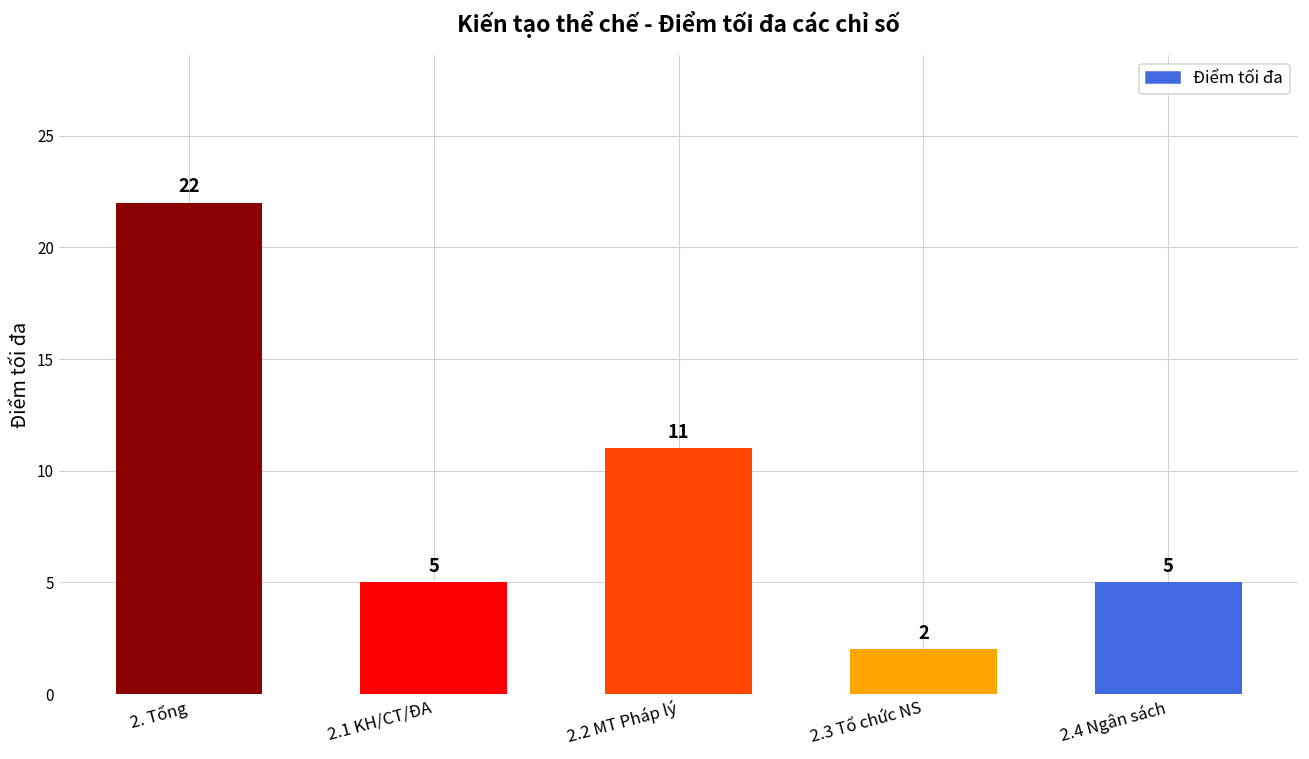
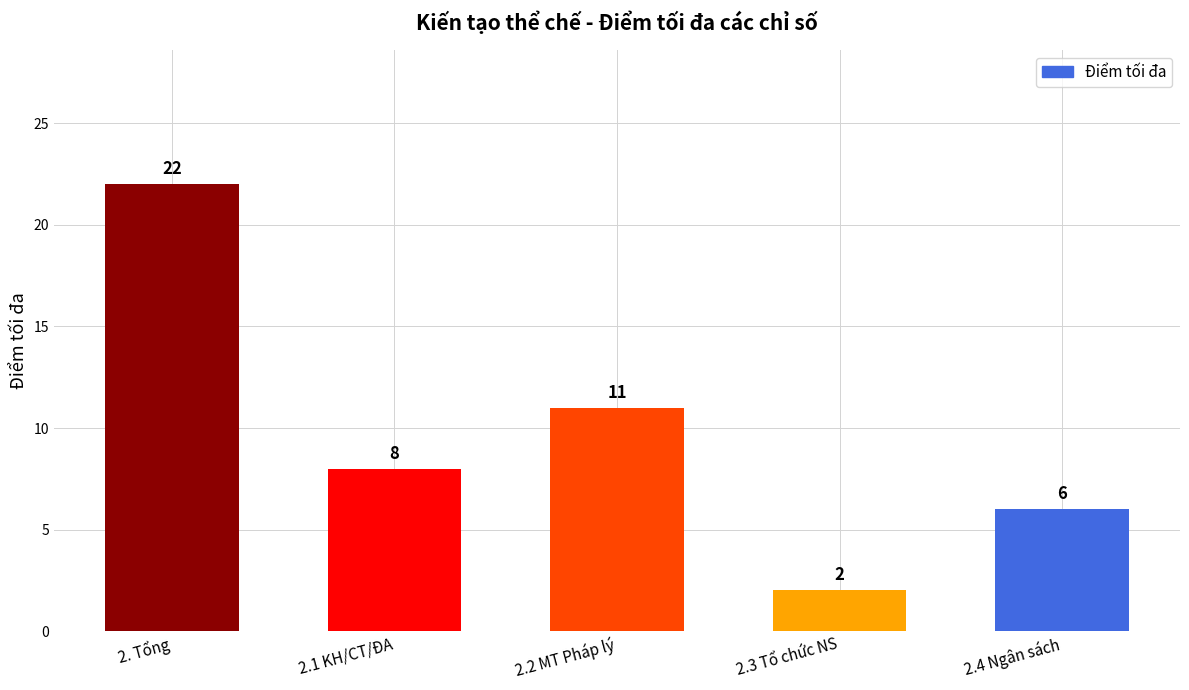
  {
    "2. Tổng": 22,
-   "2.1 KH/CT/ĐA": 5,
+   "2.1 KH/CT/ĐA": 8,
    "2.2 MT Pháp lý": 11,
    "2.3 Tổ chức NS": 2,
-   "2.4 Ngân sách": 5
+   "2.4 Ngân sách": 6
  }
